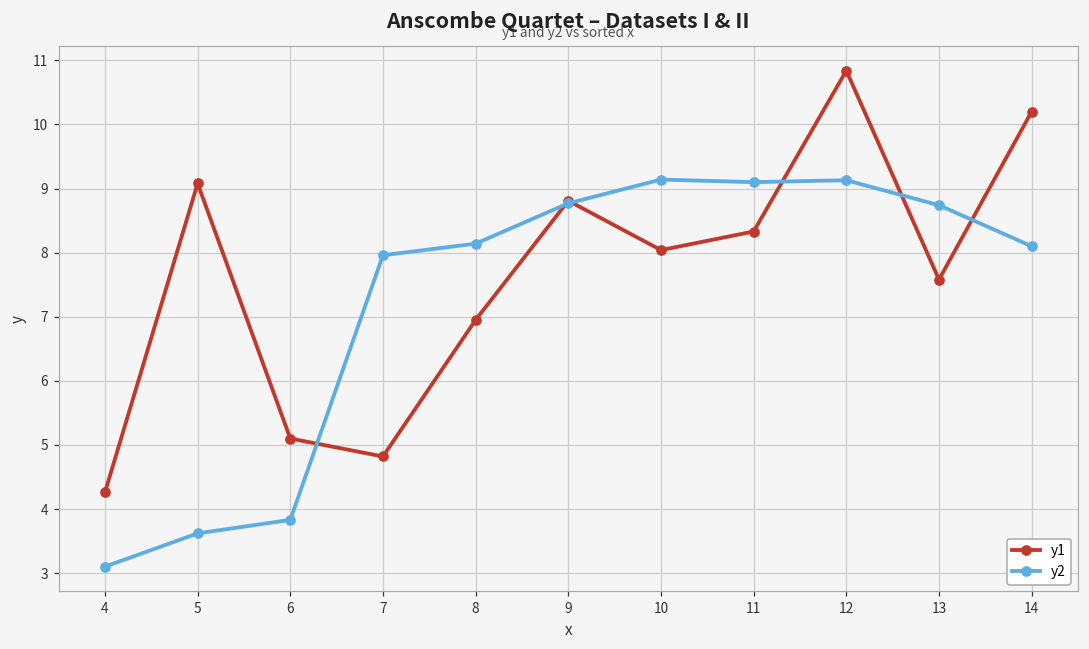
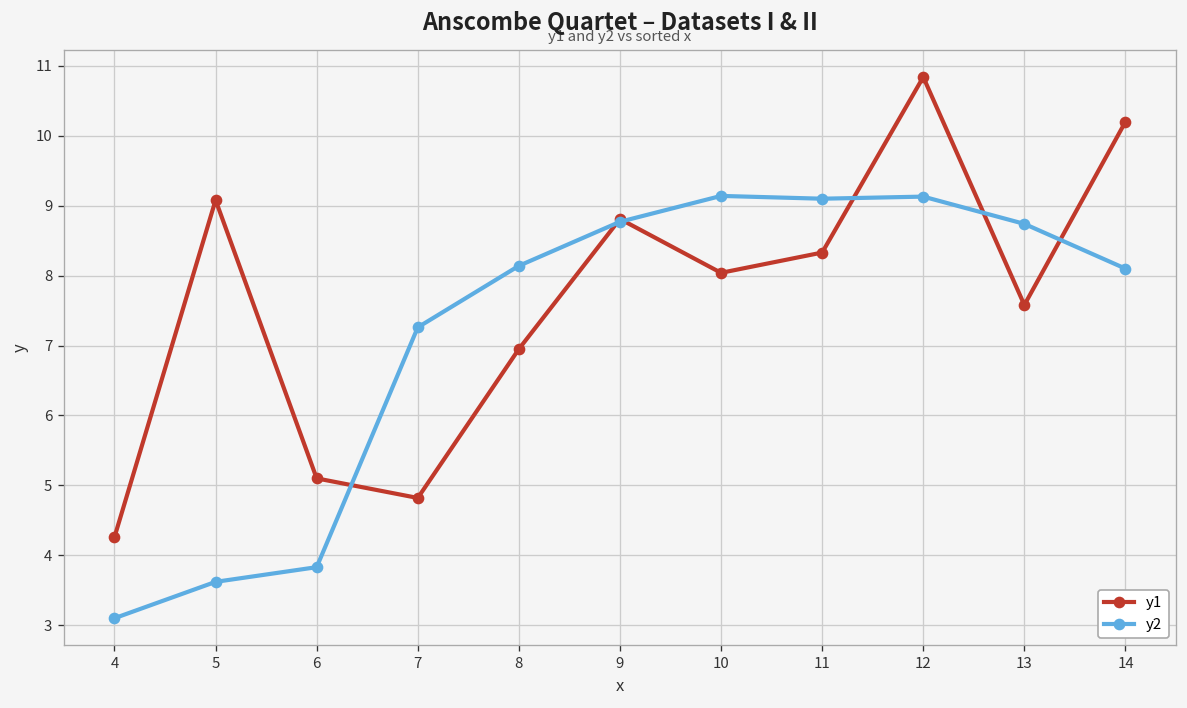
  {
    "y1": {
      "4": 4.3,
      "5": 9.1,
      "6": 5.1,
      "7": 4.8,
      "8": 7.0,
      "10": 8.0,
      "11": 8.3,
      "12": 10.8,
      "13": 7.6,
      "14": 10.2
    },
    "y2": {
      "4": 3.1,
      "5": 3.6,
      "6": 3.8,
-     "7": 8.0,
+     "7": 7.3,
      "8": 8.1,
      "10": 9.1,
      "11": 9.1,
      "12": 9.1,
      "13": 8.7,
      "14": 8.1
    }
  }
